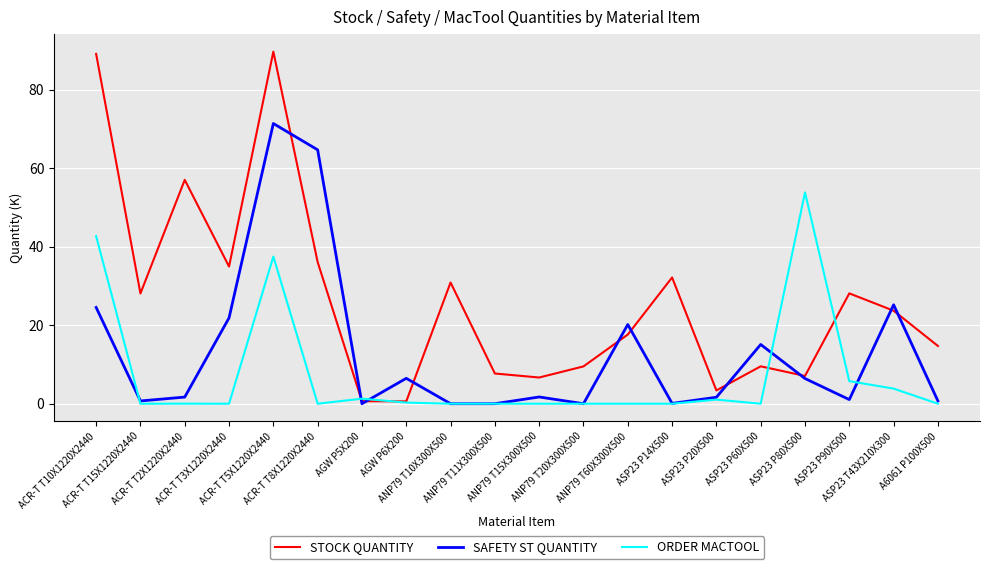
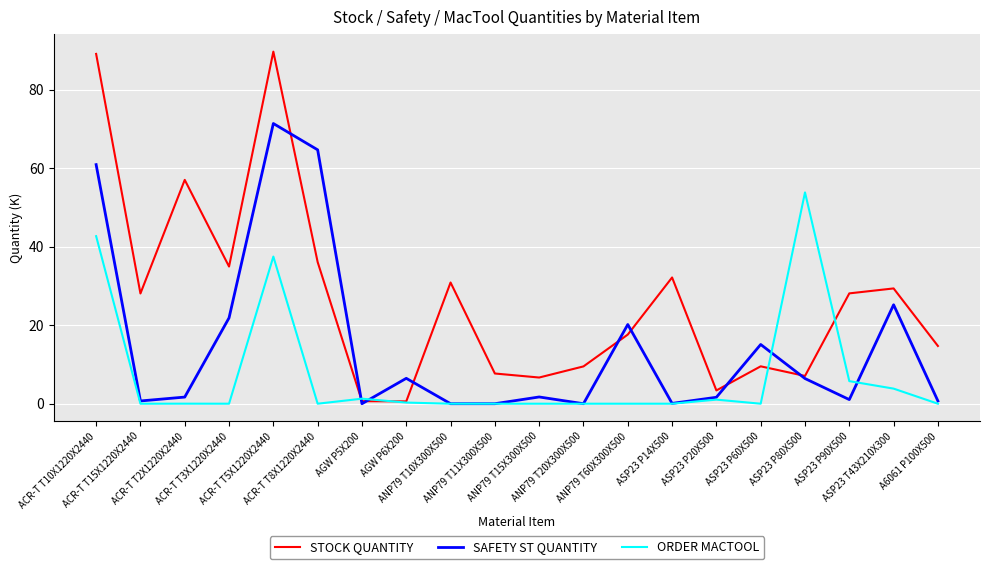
  {
    "STOCK QUANTITY": {
      "ACR-T T10X1220X2440": 89,
      "ACR-T T15X1220X2440": 28,
      "ACR-T T2X1220X2440": 57,
      "ACR-T T3X1220X2440": 35,
      "ACR-T T5X1220X2440": 90,
      "ACR-T T8X1220X2440": 36,
      "ANP79 T10X300X500": 31,
      "ANP79 T11X300X500": 8,
      "ANP79 T15X300X500": 7,
      "ANP79 T20X300X500": 10,
      "ANP79 T60X300X500": 18,
      "ASP23 P14X500": 32,
      "ASP23 P20X500": 3,
      "ASP23 P60X500": 10,
      "ASP23 P80X500": 7,
      "ASP23 P90X500": 28,
-     "ASP23 T43X210X300": 24,
+     "ASP23 T43X210X300": 29,
      "A6061 P100X500": 15
    },
    "SAFETY ST QUANTITY": {
-     "ACR-T T10X1220X2440": 25,
+     "ACR-T T10X1220X2440": 61,
      "ACR-T T15X1220X2440": 1,
      "ACR-T T2X1220X2440": 2,
      "ACR-T T3X1220X2440": 22,
      "ACR-T T5X1220X2440": 71,
      "ACR-T T8X1220X2440": 65,
      "AGW P6X200": 6,
      "ANP79 T15X300X500": 2,
      "ANP79 T60X300X500": 20,
      "ASP23 P60X500": 15,
      "ASP23 P80X500": 6,
      "ASP23 P90X500": 1,
      "ASP23 T43X210X300": 25,
      "A6061 P100X500": 1
    },
    "ORDER MACTOOL": {
      "ACR-T T10X1220X2440": 43,
      "ACR-T T15X1220X2440": 0,
      "ACR-T T2X1220X2440": 0,
      "ACR-T T3X1220X2440": 0,
      "ACR-T T5X1220X2440": 38,
      "ACR-T T8X1220X2440": 0,
      "ANP79 T15X300X500": 0,
      "ANP79 T60X300X500": 0,
      "ASP23 P60X500": 0,
      "ASP23 P80X500": 54,
      "ASP23 P90X500": 6,
      "ASP23 T43X210X300": 4,
      "A6061 P100X500": 0
    }
  }
